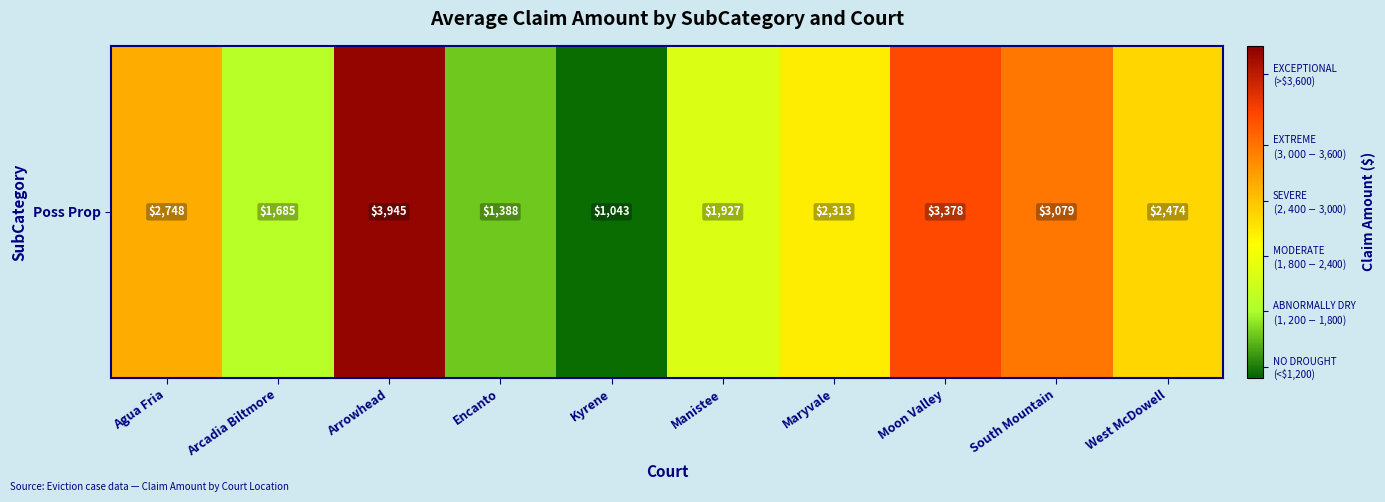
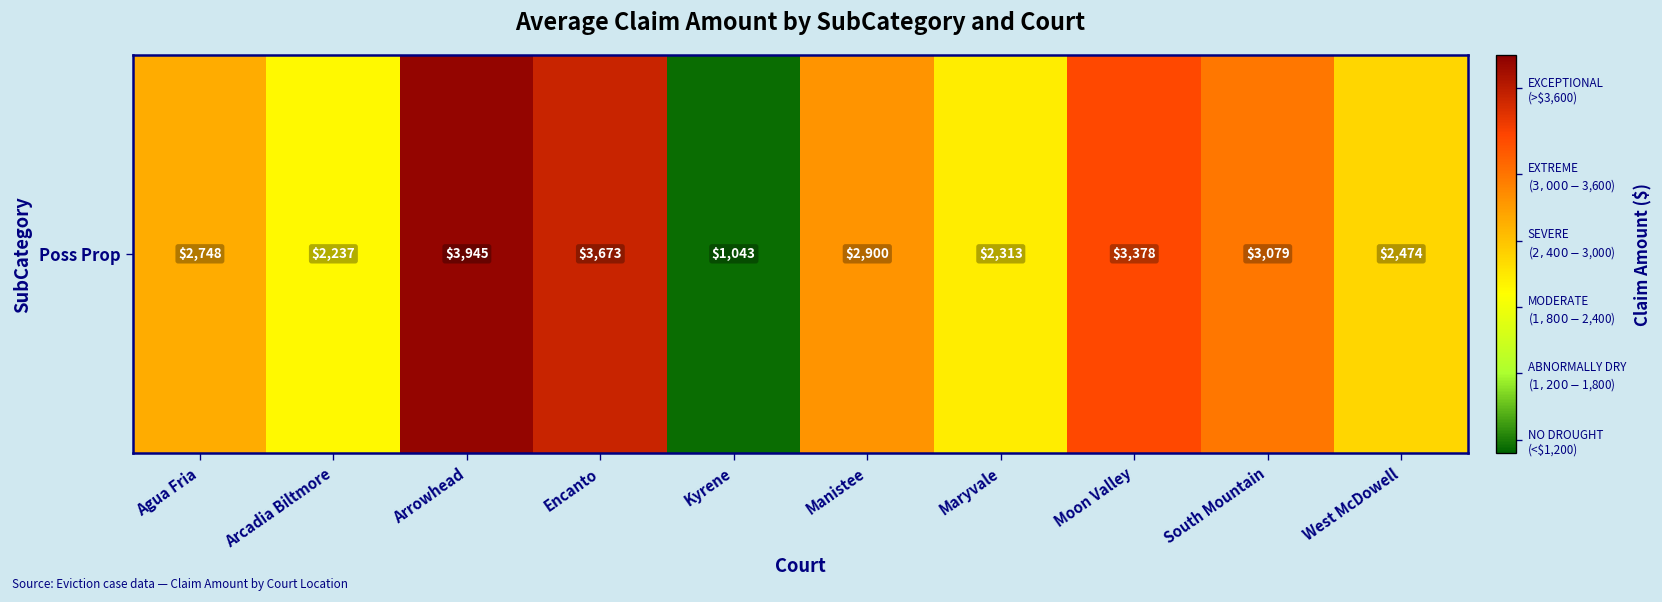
  {
    "Poss Prop": {
-     "Arcadia Biltmore": "$1,685",
-     "Encanto": "$1,388",
-     "Manistee": "$1,927"
+     "Arcadia Biltmore": "$2,237",
+     "Encanto": "$3,673",
+     "Manistee": "$2,900"
    }
  }
